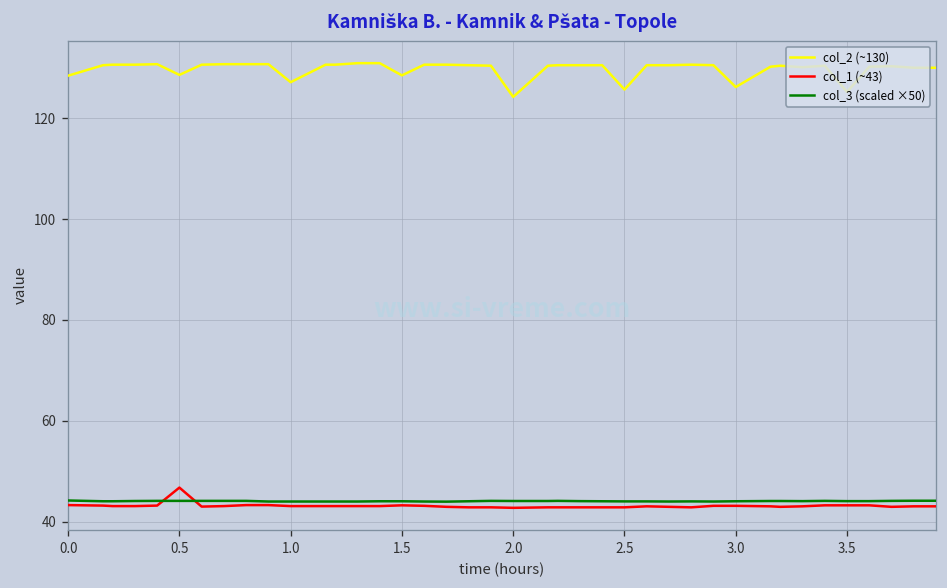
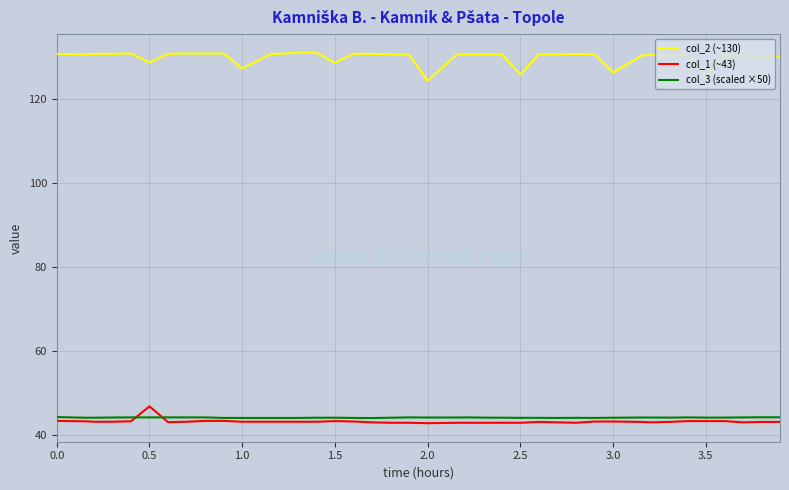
  {
    "col_2 (~130)": {
-     "0.0": 128,
+     "0.0": 131,
      "0.5": 129,
      "1.0": 127,
      "1.5": 129,
      "2.0": 124,
      "2.5": 126,
      "3.0": 126
    },
    "col_1 (~43)": {
      "0.0": 43,
      "0.5": 47,
      "1.0": 43,
      "1.5": 43,
      "2.0": 43,
      "2.5": 43,
      "3.0": 43,
      "3.5": 43
    },
    "col_3 (scaled ×50)": {
      "0.0": 44,
      "0.5": 44,
      "1.0": 44,
      "1.5": 44,
      "2.0": 44,
      "2.5": 44,
      "3.0": 44,
      "3.5": 44
    }
  }
